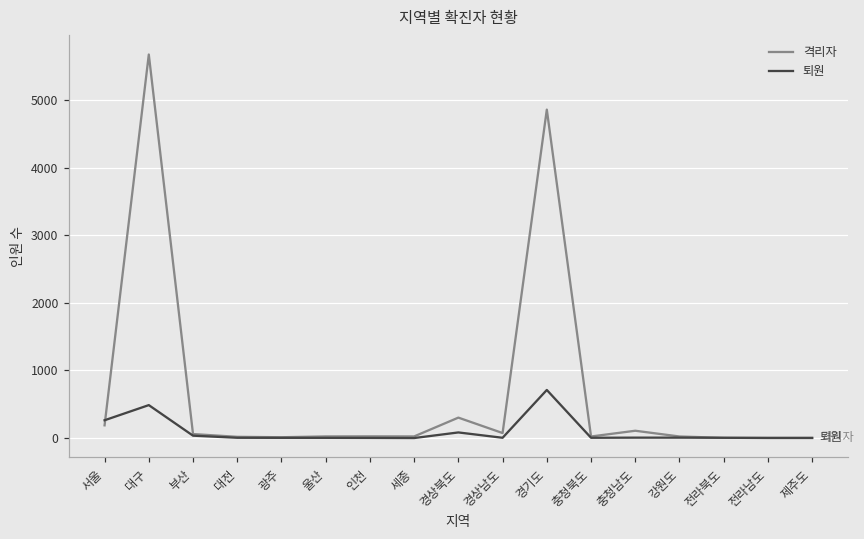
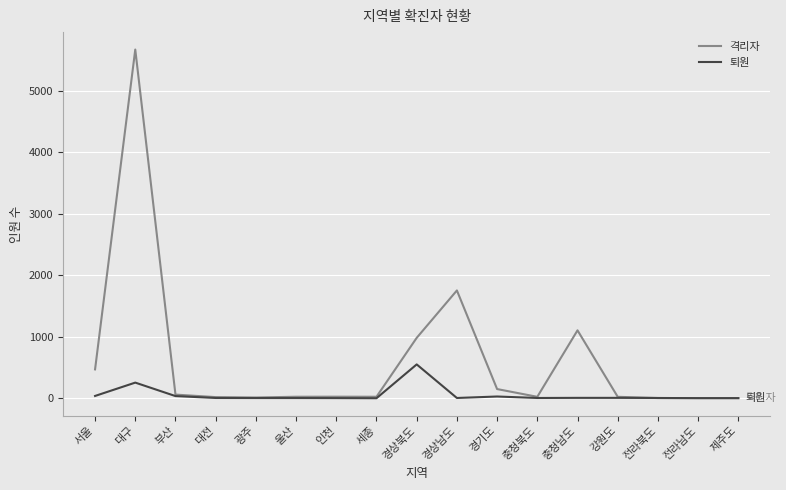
  {
    "격리자": {
-     "서울": 200,
+     "서울": 500,
      "대구": 5700,
-     "경상북도": 300,
-     "경상남도": 100,
-     "경기도": 4900,
-     "충청남도": 100
+     "경상북도": 1000,
+     "경상남도": 1800,
+     "경기도": 100,
+     "충청남도": 1100
    },
    "퇴원": {
-     "서울": 300,
-     "대구": 500,
-     "경상북도": 100,
+     "서울": 0,
+     "대구": 300,
+     "경상북도": 600,
      "경상남도": 0,
-     "경기도": 700,
+     "경기도": 0,
      "충청남도": 0
    }
  }
